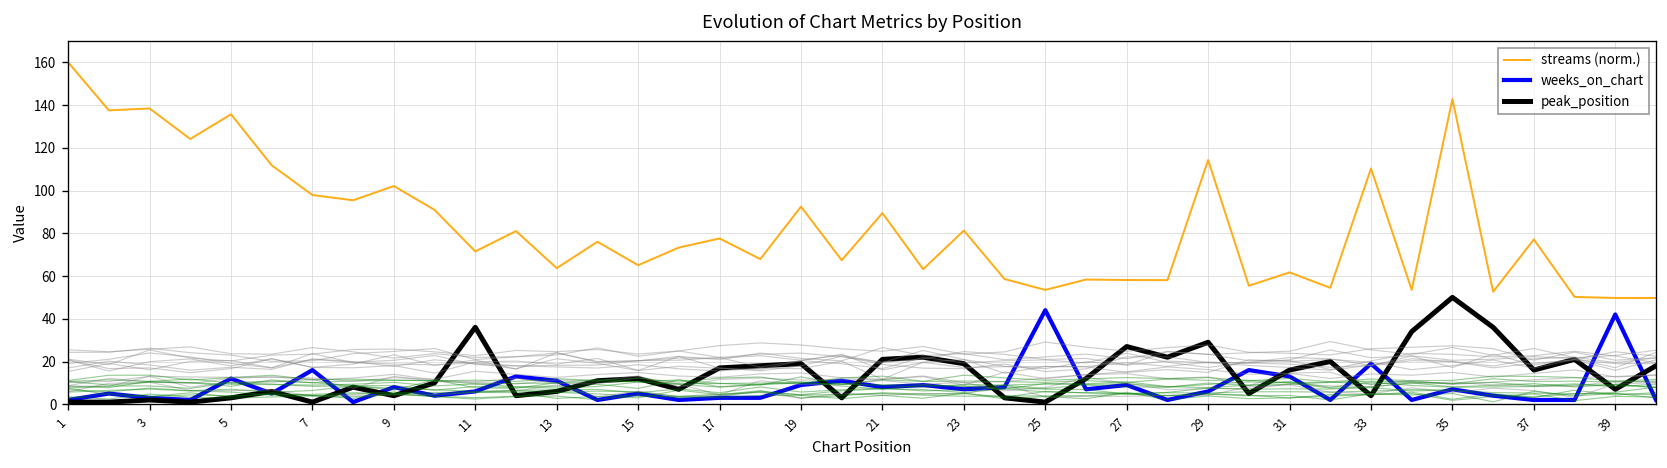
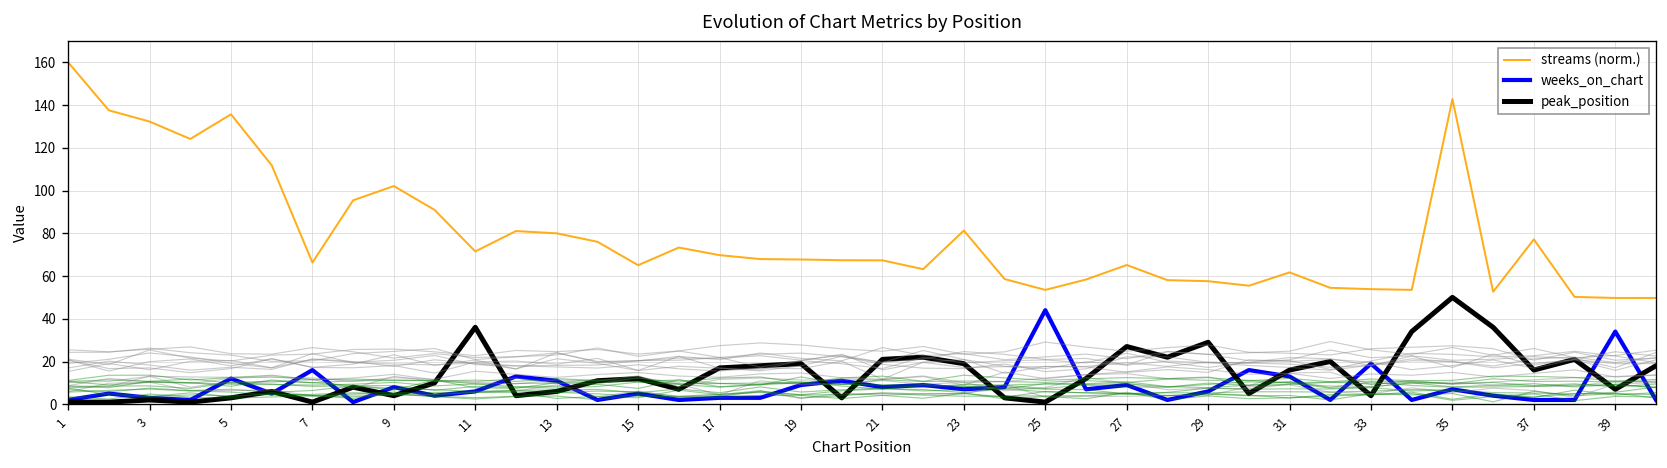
  {
    "streams (norm.)": {
      "1": 160,
-     "3": 138,
+     "3": 132,
      "5": 136,
-     "7": 98,
+     "7": 66,
      "9": 102,
      "11": 72,
-     "13": 64,
+     "13": 80,
      "15": 65,
-     "17": 78,
-     "19": 92,
-     "21": 89,
+     "17": 70,
+     "19": 68,
+     "21": 67,
      "23": 81,
      "25": 53,
-     "27": 58,
-     "29": 114,
+     "27": 65,
+     "29": 58,
      "31": 62,
-     "33": 110,
+     "33": 54,
      "35": 143,
      "37": 77,
      "39": 50
    },
    "weeks_on_chart": {
      "25": 44,
-     "39": 42
+     "39": 34
    },
    "peak_position": {
      "7": 1,
      "11": 36,
      "25": 1,
      "27": 27,
      "35": 50
    }
  }
